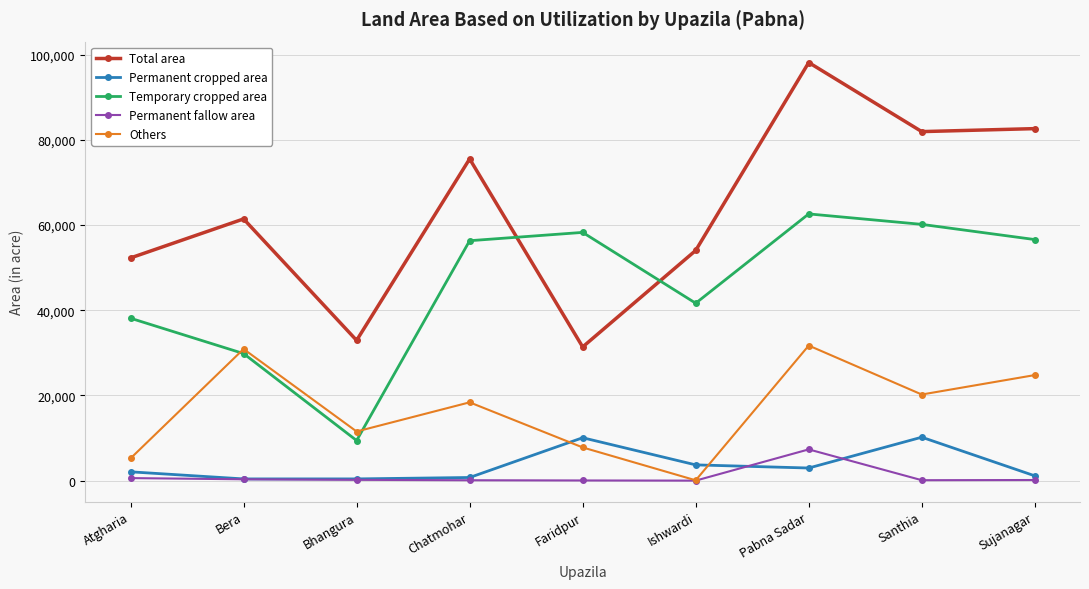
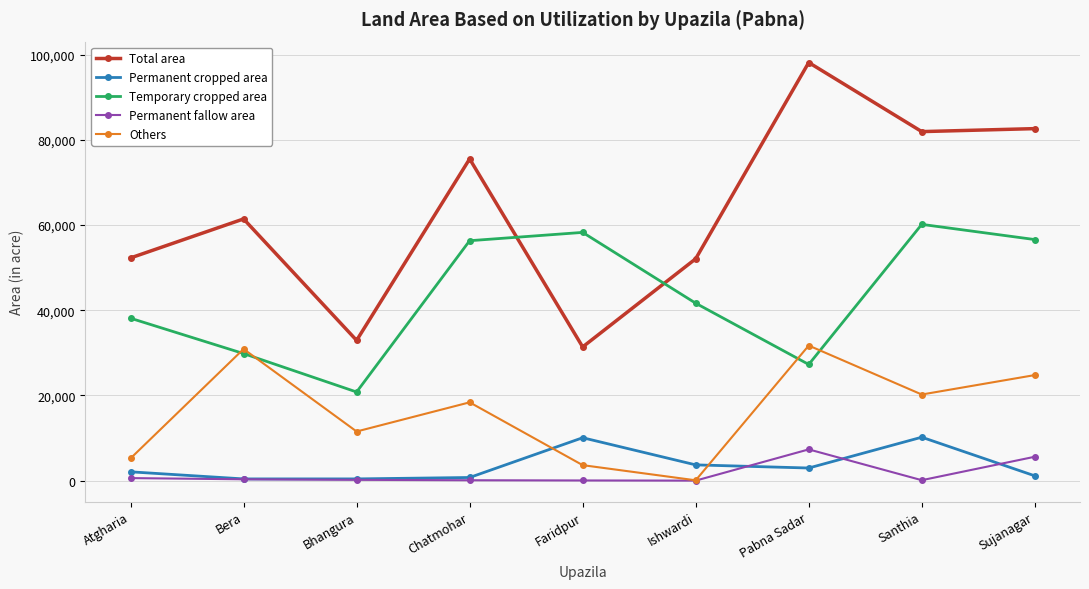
  {
    "Total area": {
      "Atgharia": "52,000",
      "Bera": "61,000",
      "Bhangura": "33,000",
      "Chatmohar": "76,000",
      "Faridpur": "31,000",
-     "Ishwardi": "54,000",
+     "Ishwardi": "52,000",
      "Pabna Sadar": "98,000",
      "Santhia": "82,000",
      "Sujanagar": "83,000"
    },
    "Permanent cropped area": {
      "Atgharia": "2,000",
      "Chatmohar": "1,000",
      "Faridpur": "10,000",
      "Ishwardi": "4,000",
      "Pabna Sadar": "3,000",
      "Santhia": "10,000",
      "Sujanagar": "1,000"
    },
    "Temporary cropped area": {
      "Atgharia": "38,000",
      "Bera": "30,000",
-     "Bhangura": "9,000",
+     "Bhangura": "21,000",
      "Chatmohar": "56,000",
      "Faridpur": "58,000",
      "Ishwardi": "42,000",
-     "Pabna Sadar": "63,000",
+     "Pabna Sadar": "27,000",
      "Santhia": "60,000",
      "Sujanagar": "57,000"
    },
    "Permanent fallow area": {
      "Atgharia": "1,000",
      "Chatmohar": "0",
      "Faridpur": "0",
      "Pabna Sadar": "7,000",
      "Santhia": "0",
-     "Sujanagar": "0"
+     "Sujanagar": "6,000"
    },
    "Others": {
      "Atgharia": "5,000",
      "Bera": "31,000",
      "Bhangura": "12,000",
      "Chatmohar": "18,000",
-     "Faridpur": "8,000",
+     "Faridpur": "4,000",
      "Pabna Sadar": "32,000",
      "Santhia": "20,000",
      "Sujanagar": "25,000"
    }
  }
